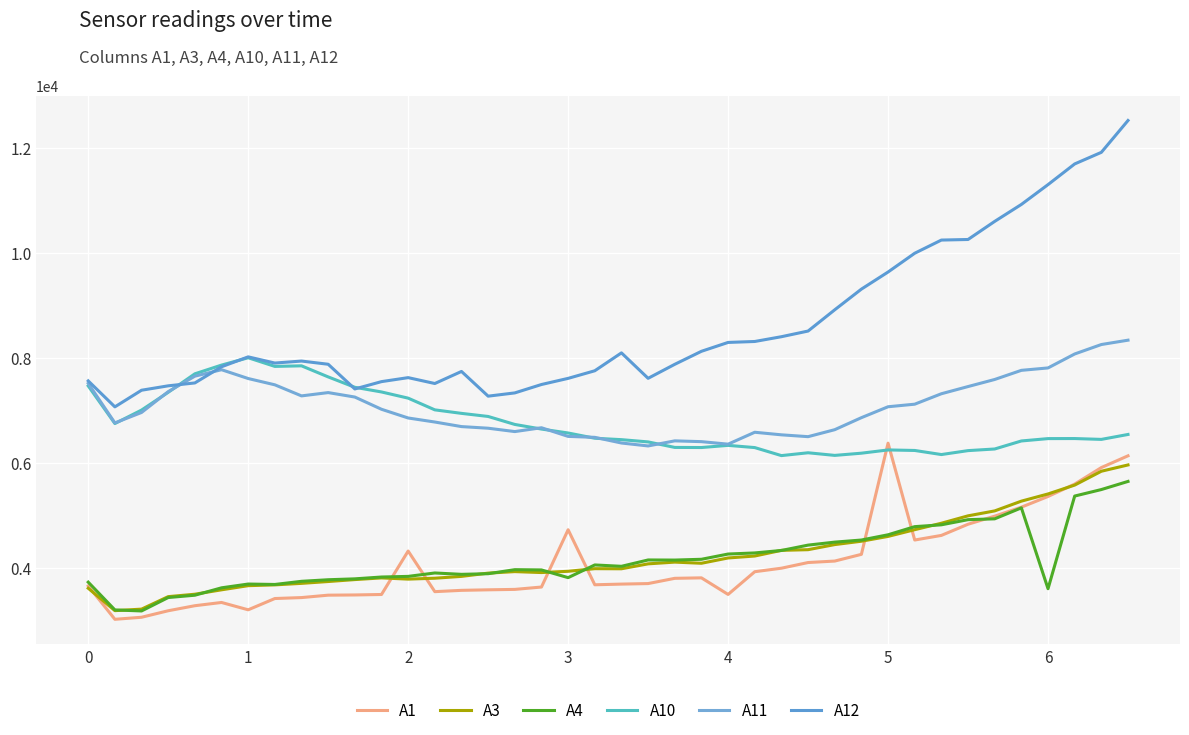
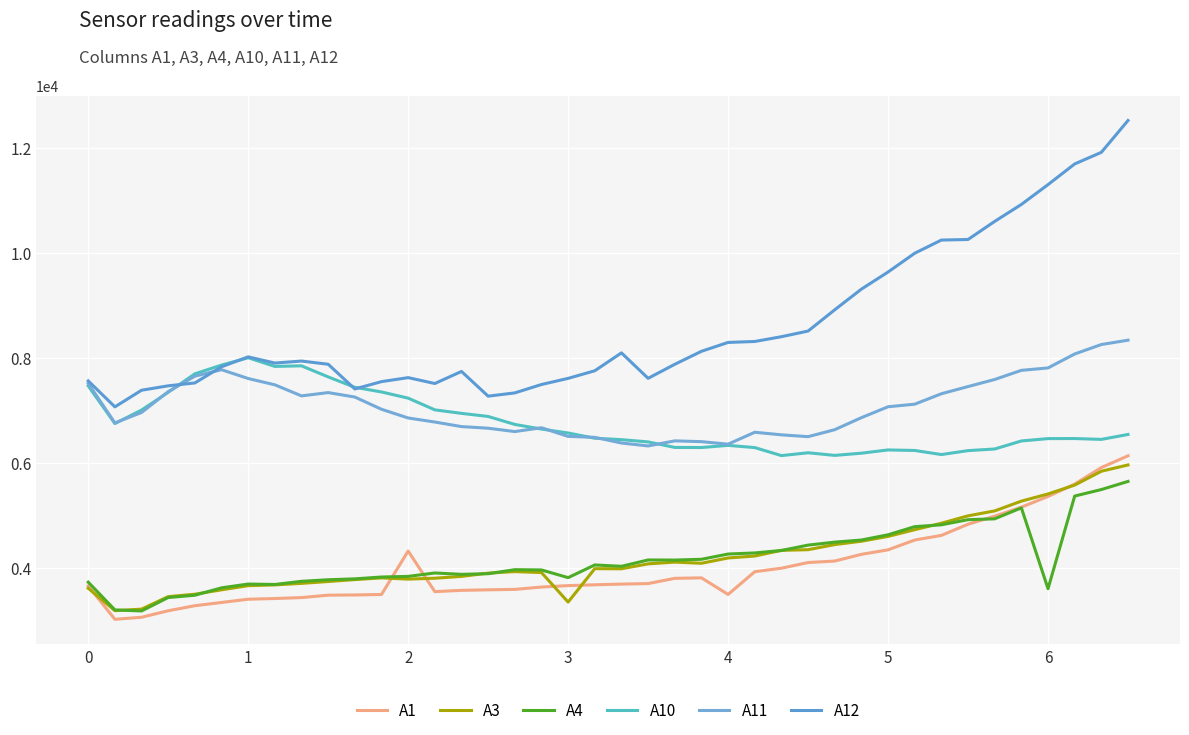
  {
    "A1": {
-     "1": 3200,
+     "1": 3400,
      "2": 4300,
-     "3": 4700,
+     "3": 3700,
      "4": 3500,
-     "5": 6400
+     "5": 4300
    },
    "A3": {
      "2": 3800,
-     "3": 3900,
+     "3": 3400,
      "4": 4200
    },
    "A4": {
      "0": 3700,
      "2": 3800,
      "3": 3800,
      "4": 4300,
      "6": 3600
    }
  }
